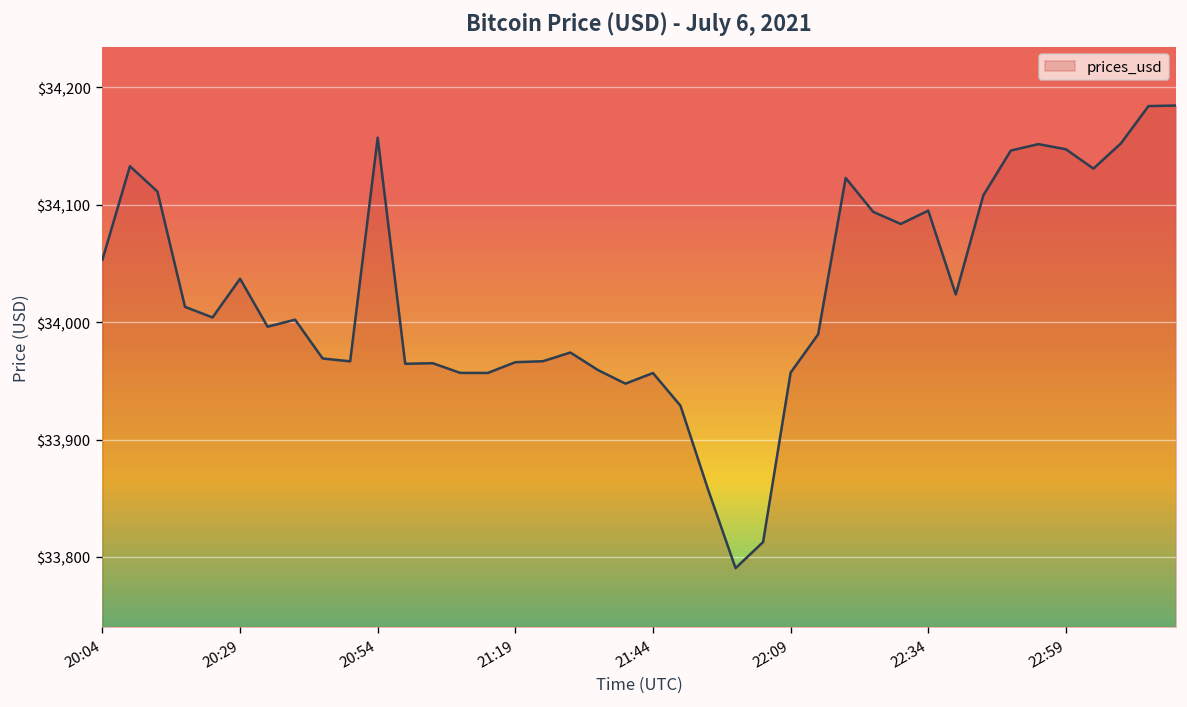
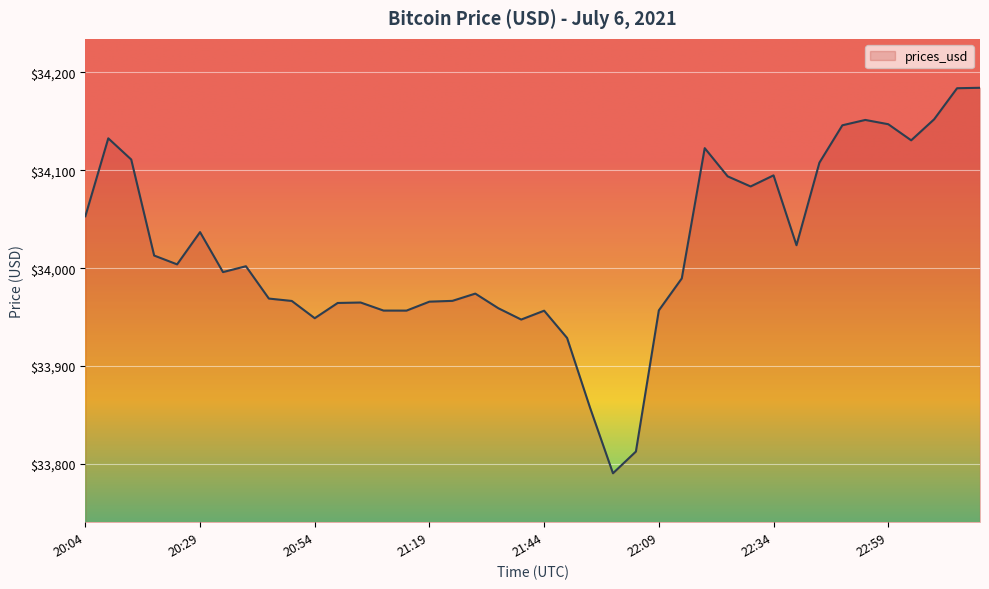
  {
    "20:04": "$34,050",
    "20:29": "$34,040",
-   "20:54": "$34,160",
+   "20:54": "$33,950",
    "21:19": "$33,970",
    "21:44": "$33,960",
    "22:09": "$33,960",
    "22:34": "$34,090",
    "22:59": "$34,150"
  }
